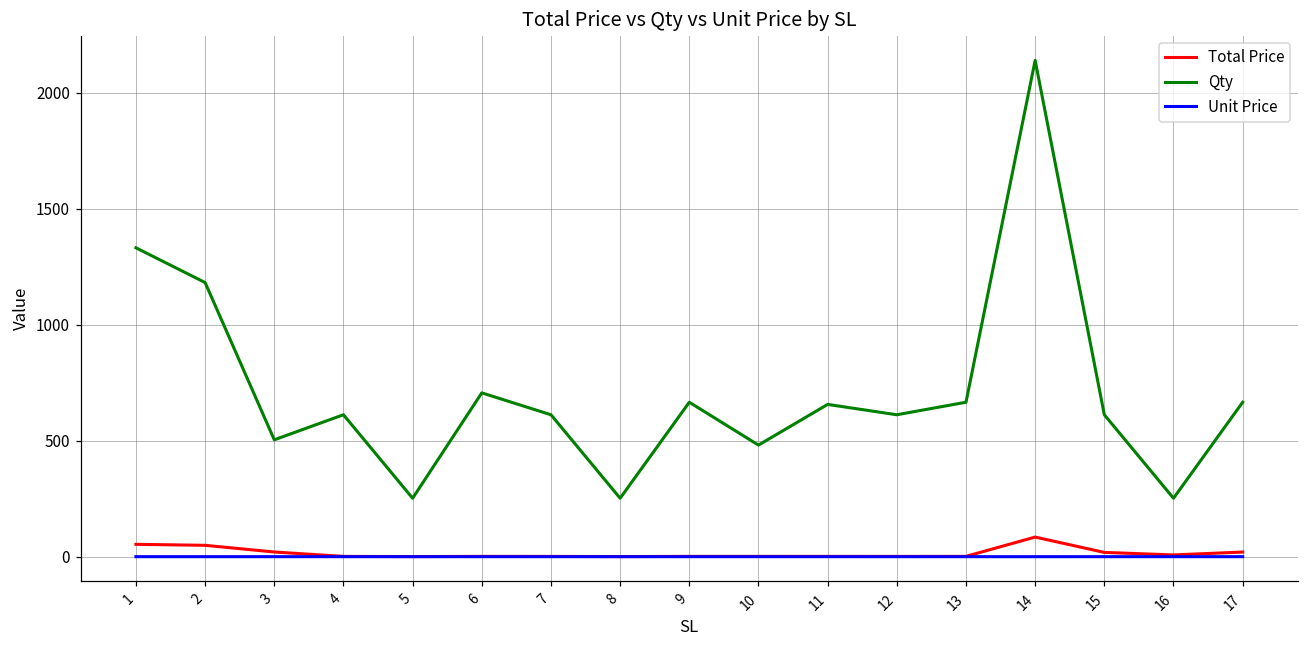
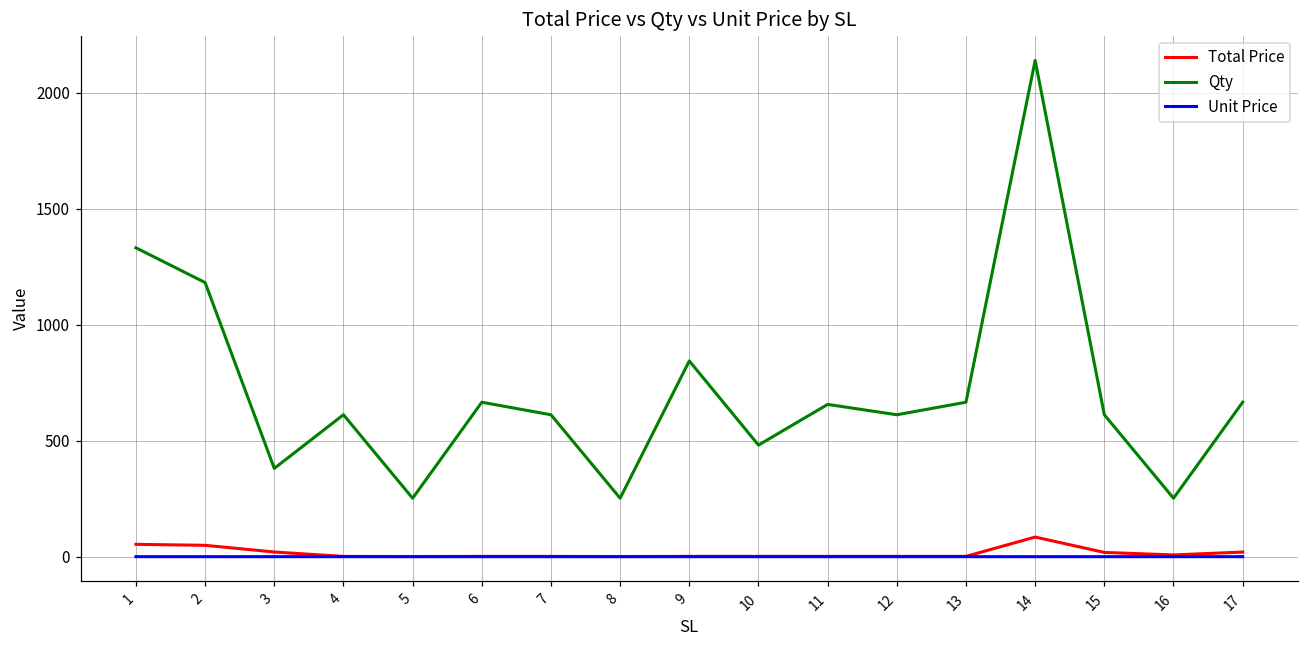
  {
    "Total Price": {
      "1": 50,
      "2": 50,
      "3": 20,
      "14": 80,
      "15": 20,
      "17": 20
    },
    "Qty": {
      "1": 1330,
      "2": 1180,
-     "3": 500,
+     "3": 380,
      "4": 610,
      "5": 250,
-     "6": 710,
+     "6": 670,
      "7": 610,
      "8": 250,
-     "9": 670,
+     "9": 840,
      "10": 480,
      "11": 660,
      "12": 610,
      "13": 670,
      "14": 2140,
      "15": 610,
      "16": 250,
      "17": 670
    },
    "Unit Price": {
      "1": 0,
      "2": 0,
      "3": 0,
      "14": 0,
      "15": 0,
      "17": 0
    }
  }
